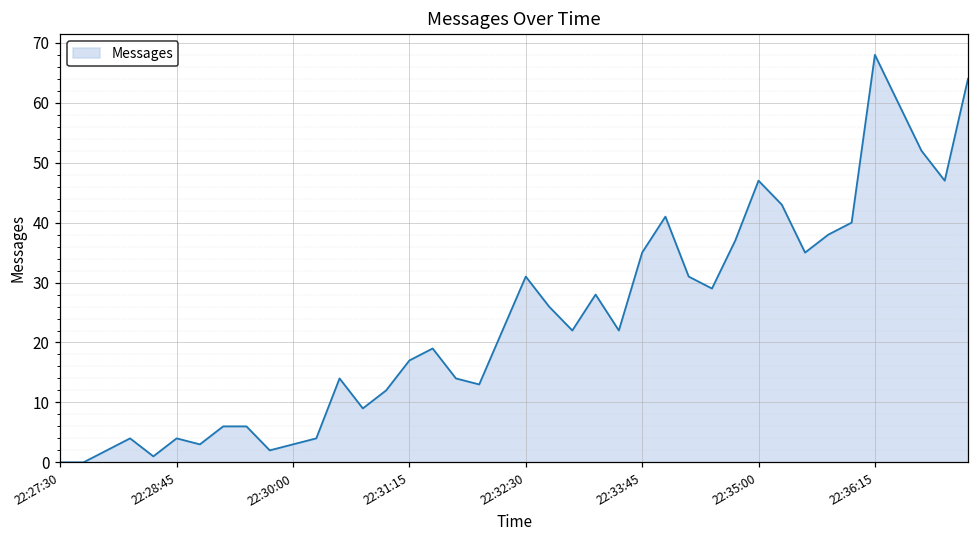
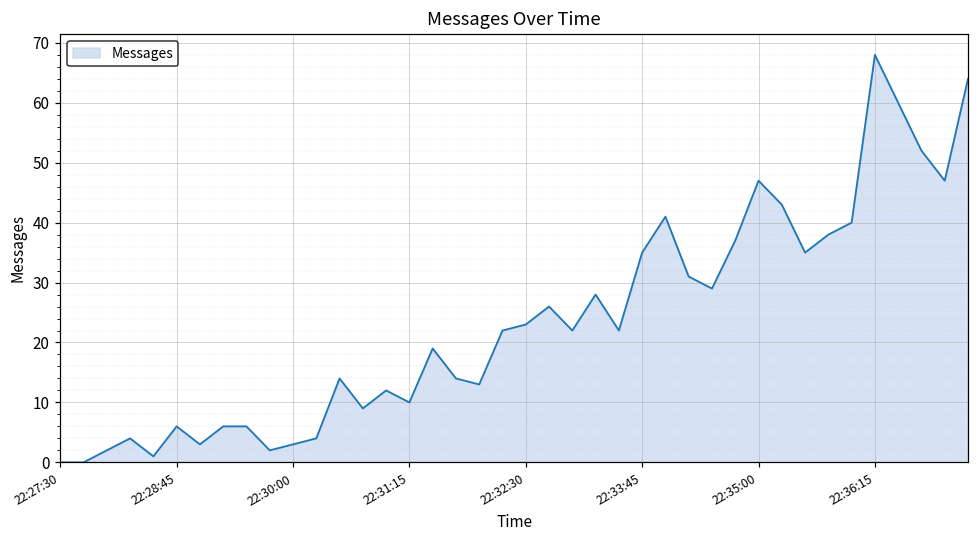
  {
    "22:27:30": 0,
-   "22:28:45": 4,
+   "22:28:45": 6,
    "22:30:00": 3,
-   "22:31:15": 17,
-   "22:32:30": 31,
+   "22:31:15": 10,
+   "22:32:30": 23,
    "22:33:45": 35,
    "22:35:00": 47,
    "22:36:15": 68
  }
